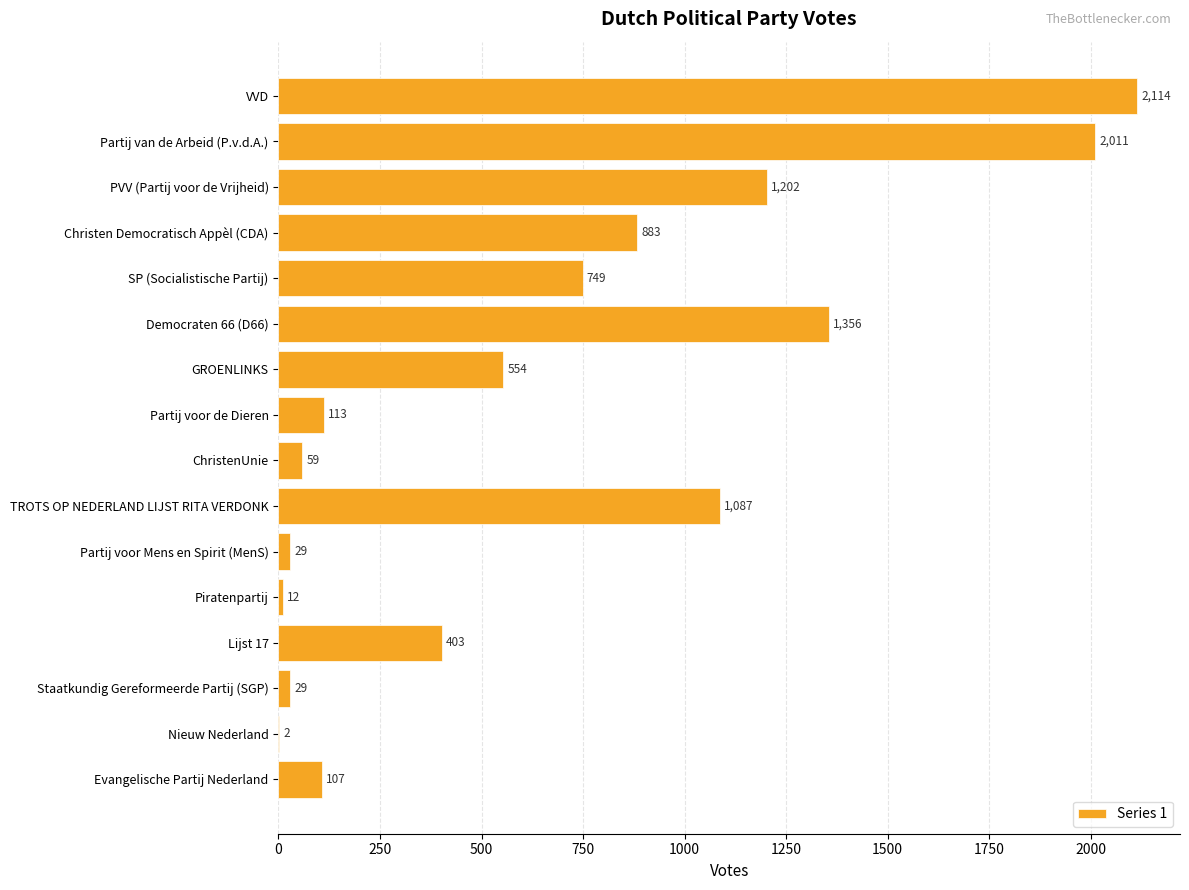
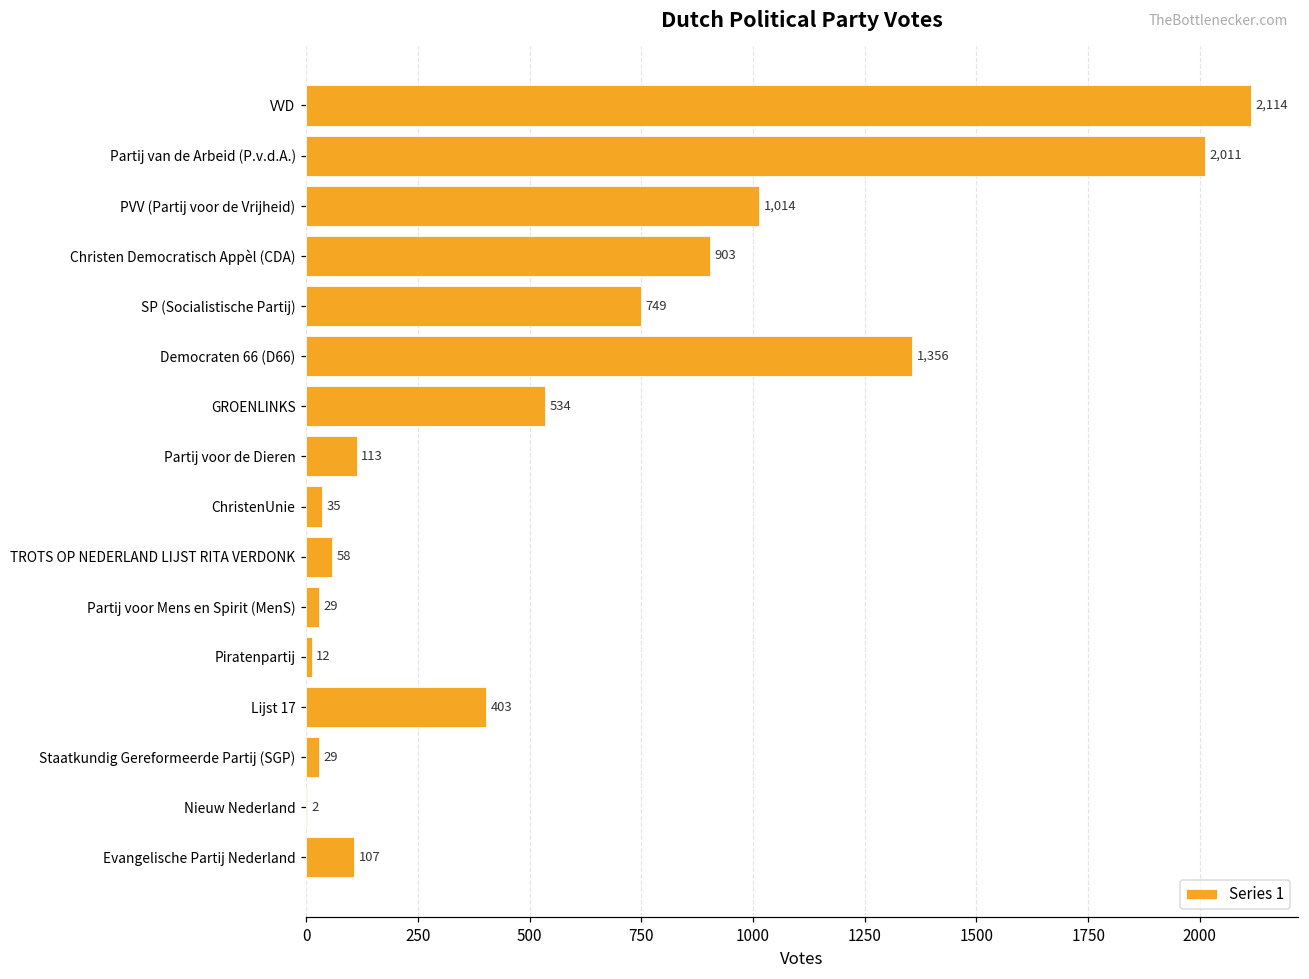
  {
    "VVD": "2,114",
    "Partij van de Arbeid (P.v.d.A.)": "2,011",
-   "PVV (Partij voor de Vrijheid)": "1,202",
-   "Christen Democratisch Appèl (CDA)": "883",
+   "PVV (Partij voor de Vrijheid)": "1,014",
+   "Christen Democratisch Appèl (CDA)": "903",
    "SP (Socialistische Partij)": "749",
    "Democraten 66 (D66)": "1,356",
-   "GROENLINKS": "554",
+   "GROENLINKS": "534",
    "Partij voor de Dieren": "113",
-   "ChristenUnie": "59",
-   "TROTS OP NEDERLAND LIJST RITA VERDONK": "1,087",
+   "ChristenUnie": "35",
+   "TROTS OP NEDERLAND LIJST RITA VERDONK": "58",
    "Partij voor Mens en Spirit (MenS)": "29",
    "Piratenpartij": "12",
    "Lijst 17": "403",
    "Staatkundig Gereformeerde Partij (SGP)": "29",
    "Nieuw Nederland": "2",
    "Evangelische Partij Nederland": "107"
  }
